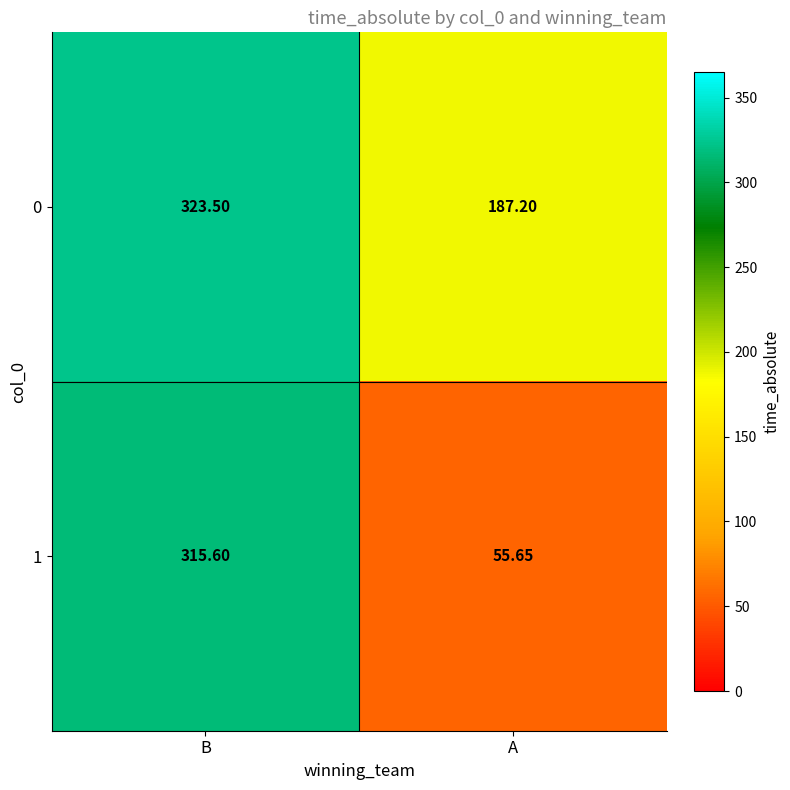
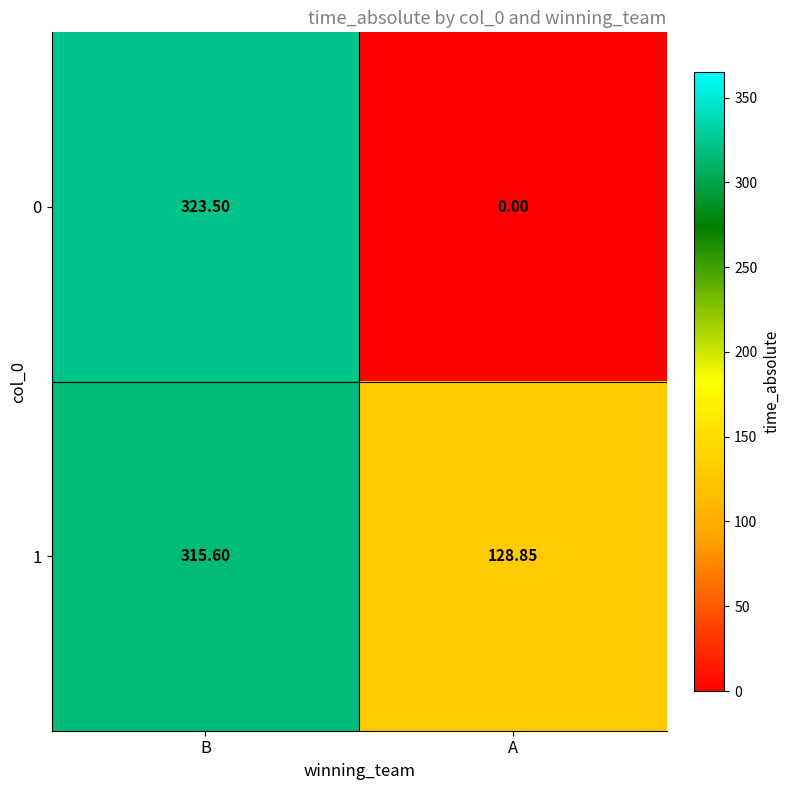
  {
    "0": {
      "B": 323.50,
-     "A": 187.20
+     "A": 0.00
    },
    "1": {
      "B": 315.60,
-     "A": 55.65
+     "A": 128.85
    }
  }
